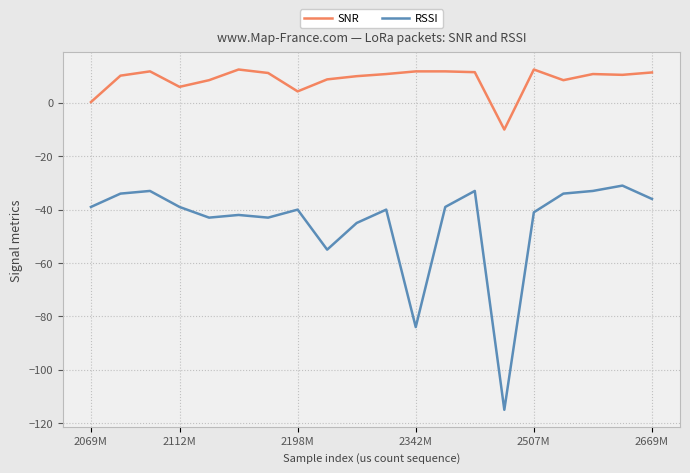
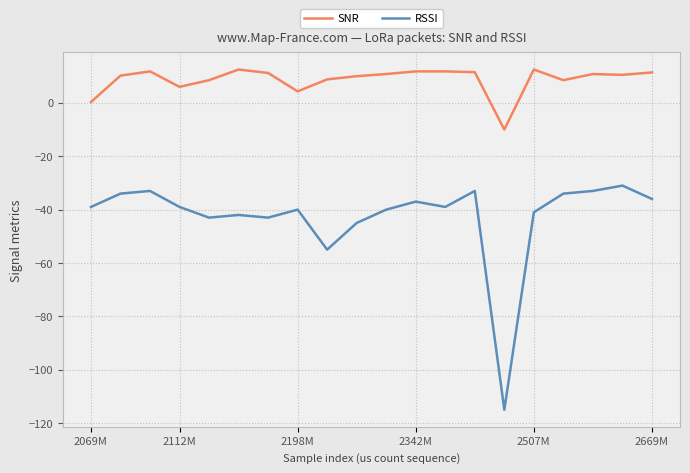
  {
    "SNR": {
      "2069M": 0,
      "2112M": 6,
      "2198M": 4,
      "2342M": 12,
      "2507M": 13,
      "2669M": 11
    },
    "RSSI": {
      "2069M": -39,
      "2112M": -39,
      "2198M": -40,
-     "2342M": -84,
+     "2342M": -37,
      "2507M": -41,
      "2669M": -36
    }
  }
